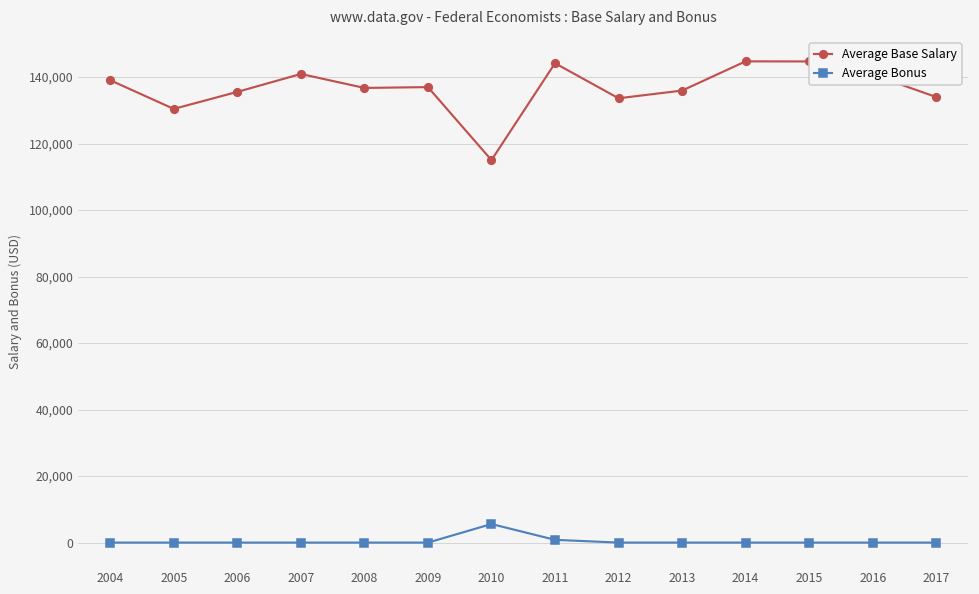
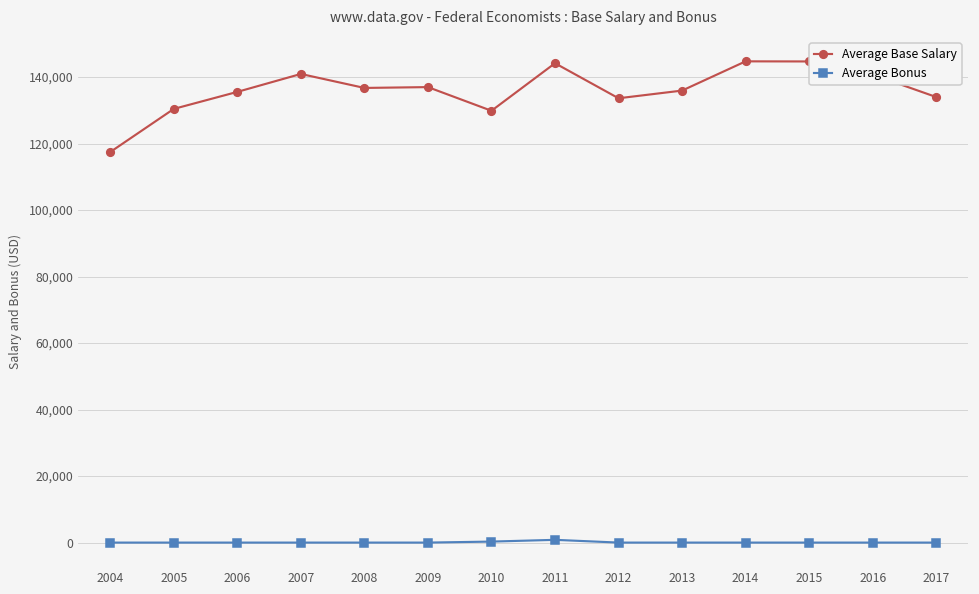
  {
    "Average Base Salary": {
-     "2004": "139,000",
+     "2004": "117,000",
      "2005": "130,000",
      "2006": "136,000",
      "2007": "141,000",
      "2008": "137,000",
      "2009": "137,000",
-     "2010": "115,000",
+     "2010": "130,000",
      "2011": "144,000",
      "2012": "134,000",
      "2013": "136,000",
      "2014": "145,000",
      "2015": "145,000",
      "2017": "134,000"
    },
    "Average Bonus": {
      "2004": "0",
      "2005": "0",
      "2006": "0",
      "2007": "0",
      "2008": "0",
      "2009": "0",
-     "2010": "6,000",
+     "2010": "0",
      "2011": "1,000",
      "2012": "0",
      "2013": "0",
      "2014": "0",
      "2015": "0",
      "2016": "0",
      "2017": "0"
    }
  }
